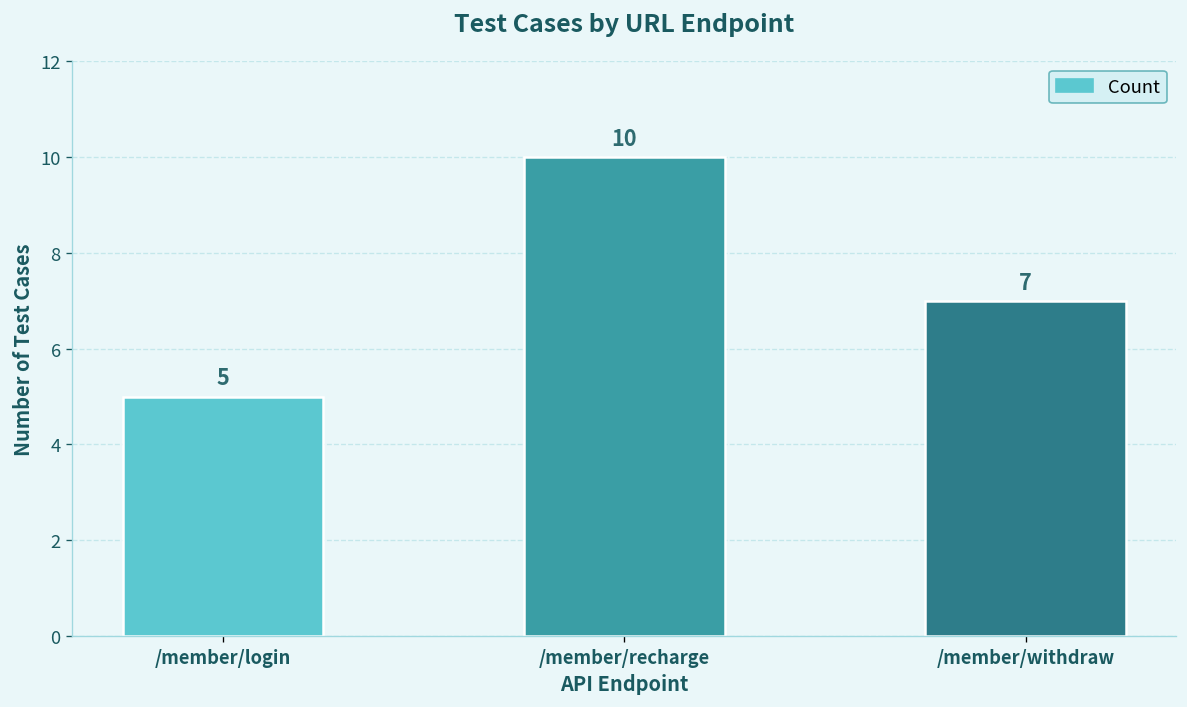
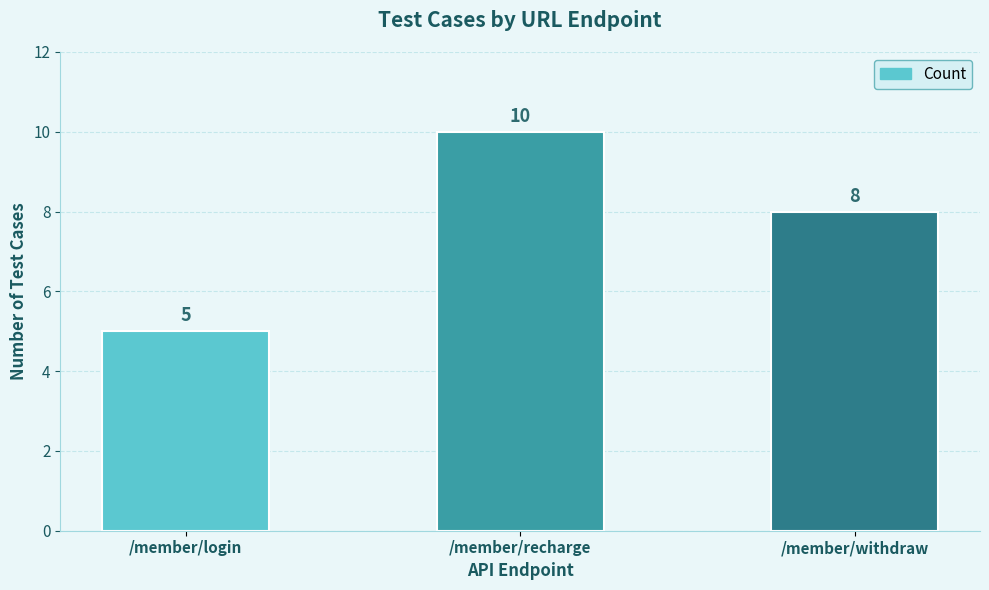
  {
    "/member/login": 5,
    "/member/recharge": 10,
-   "/member/withdraw": 7
+   "/member/withdraw": 8
  }
